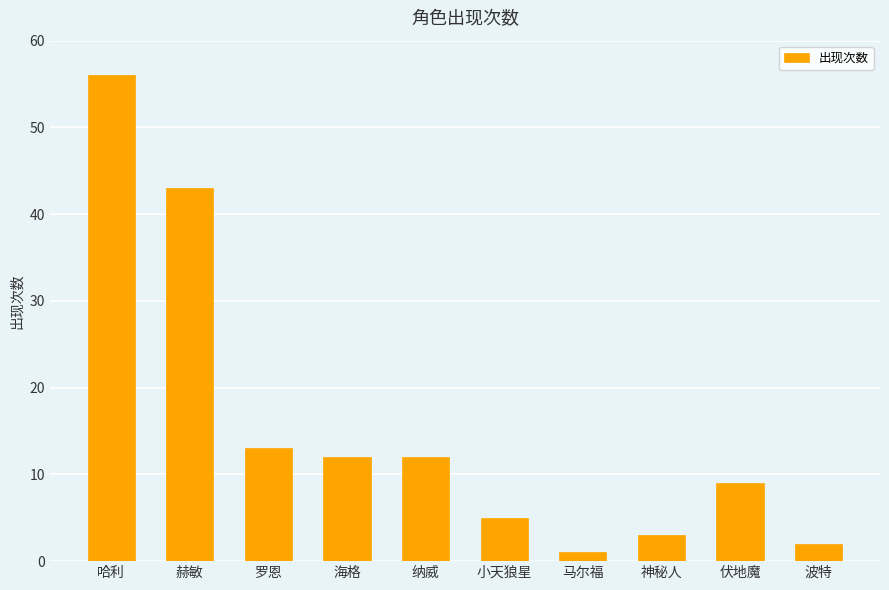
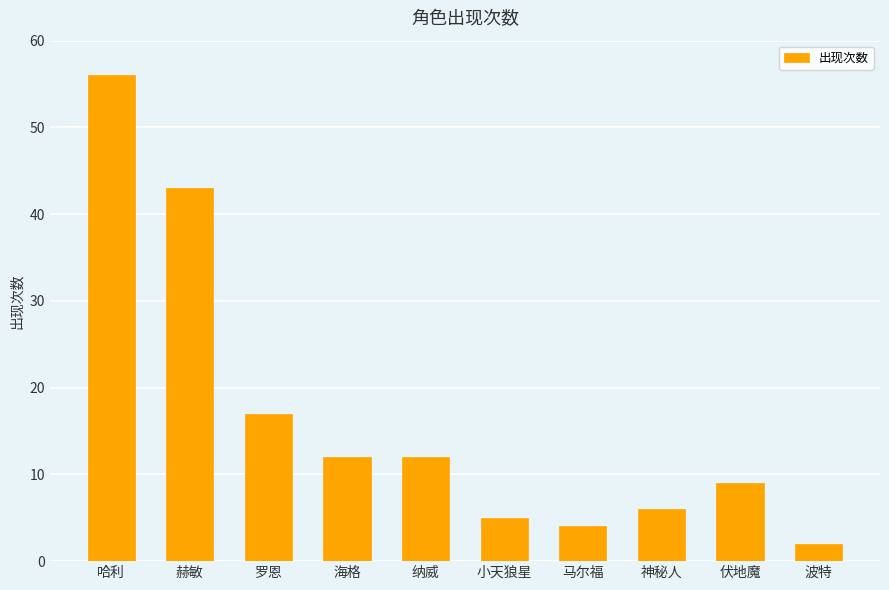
  {
    "哈利": 56,
    "赫敏": 43,
-   "罗恩": 13,
+   "罗恩": 17,
    "海格": 12,
    "纳威": 12,
    "小天狼星": 5,
-   "马尔福": 1,
-   "神秘人": 3,
+   "马尔福": 4,
+   "神秘人": 6,
    "伏地魔": 9,
    "波特": 2
  }
